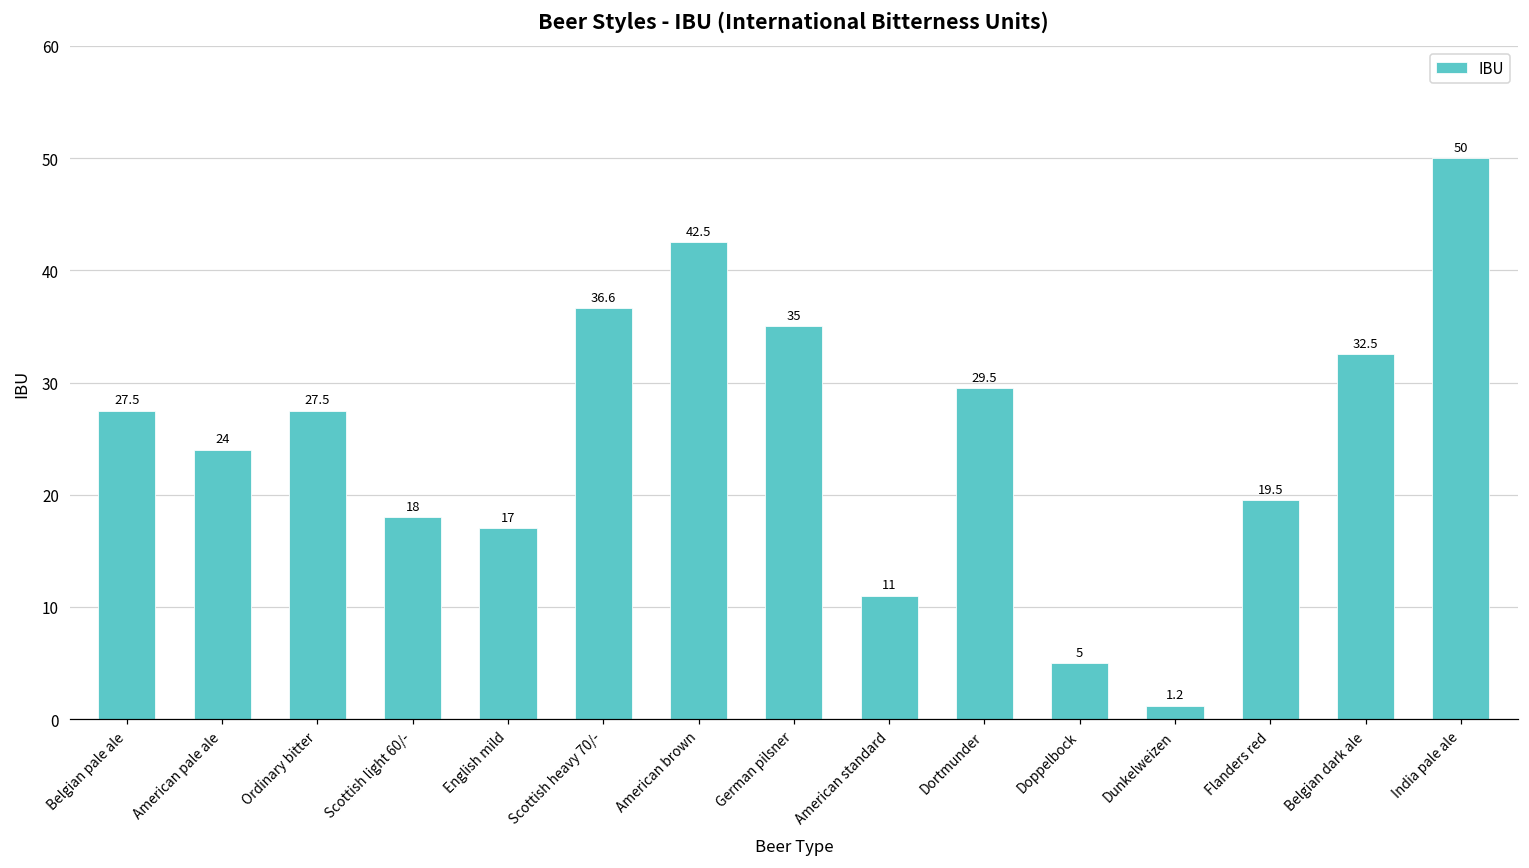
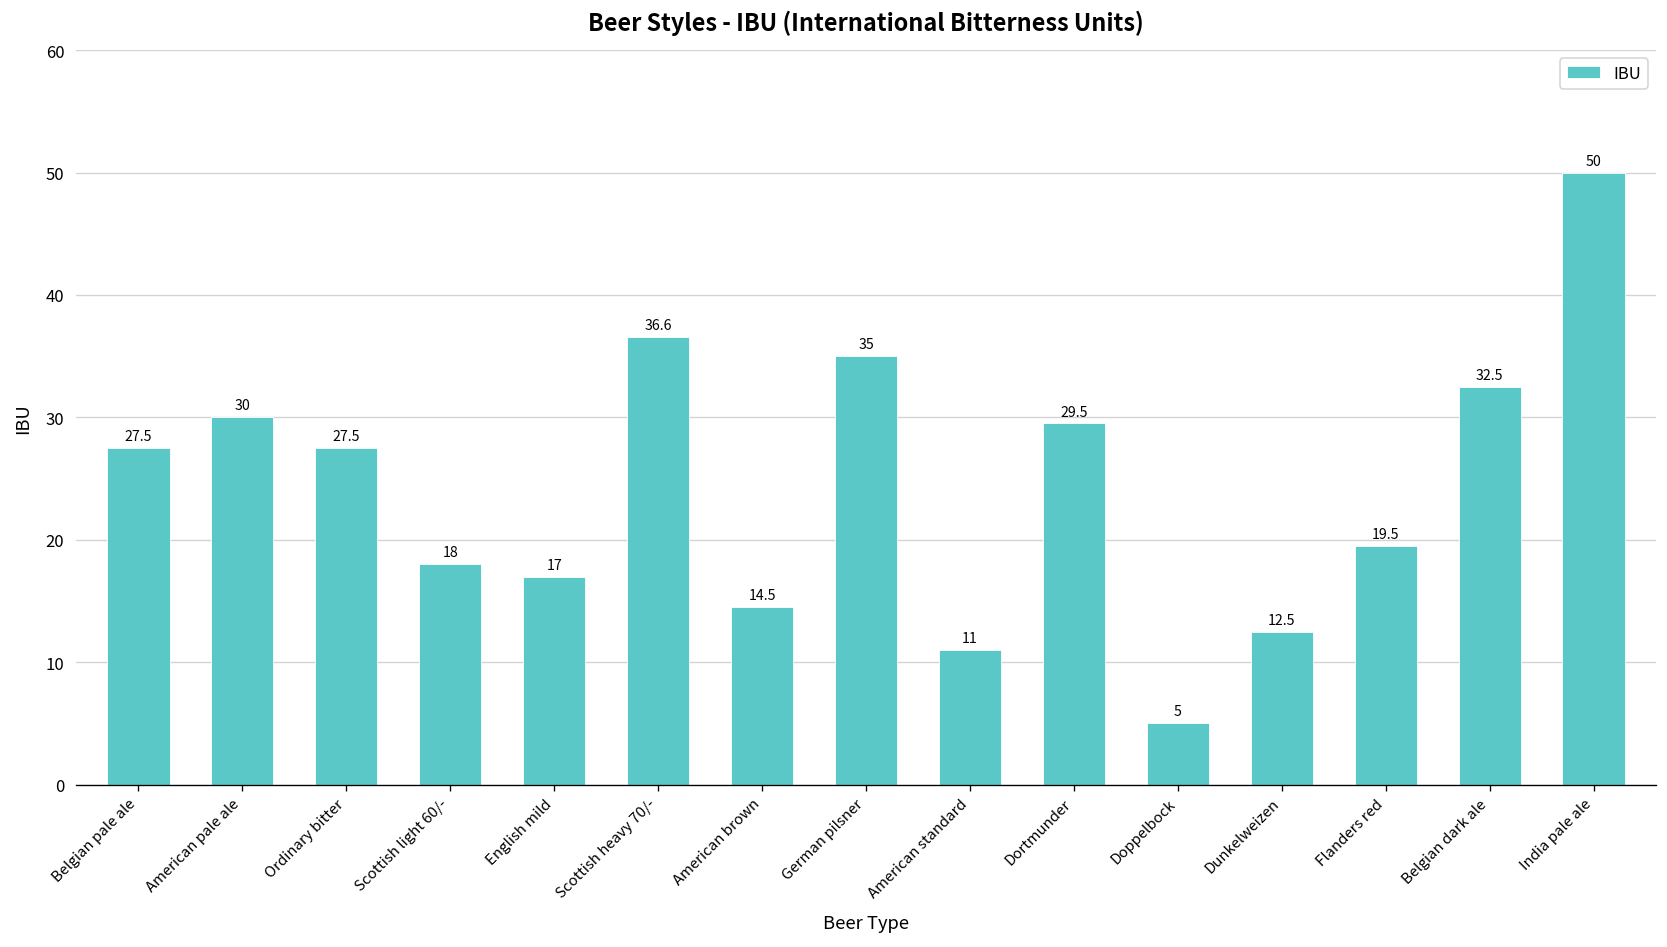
  {
    "Belgian pale ale": 27.5,
-   "American pale ale": 24,
+   "American pale ale": 30,
    "Ordinary bitter": 27.5,
    "Scottish light 60/-": 18,
    "English mild": 17,
    "Scottish heavy 70/-": 36.6,
-   "American brown": 42.5,
+   "American brown": 14.5,
    "German pilsner": 35,
    "American standard": 11,
    "Dortmunder": 29.5,
    "Doppelbock": 5,
-   "Dunkelweizen": 1.2,
+   "Dunkelweizen": 12.5,
    "Flanders red": 19.5,
    "Belgian dark ale": 32.5,
    "India pale ale": 50
  }
